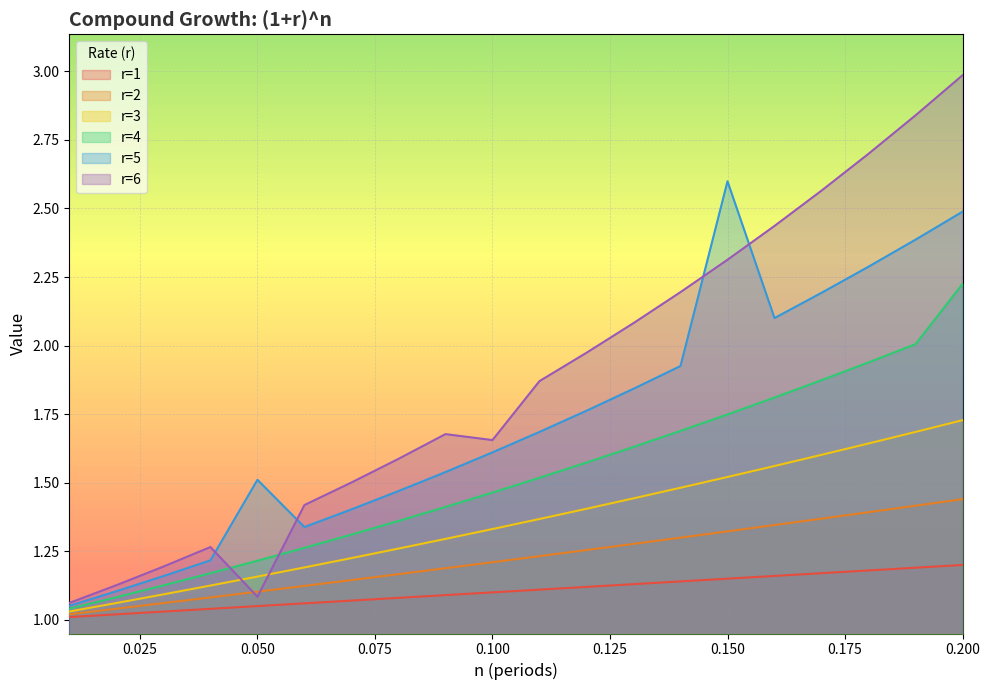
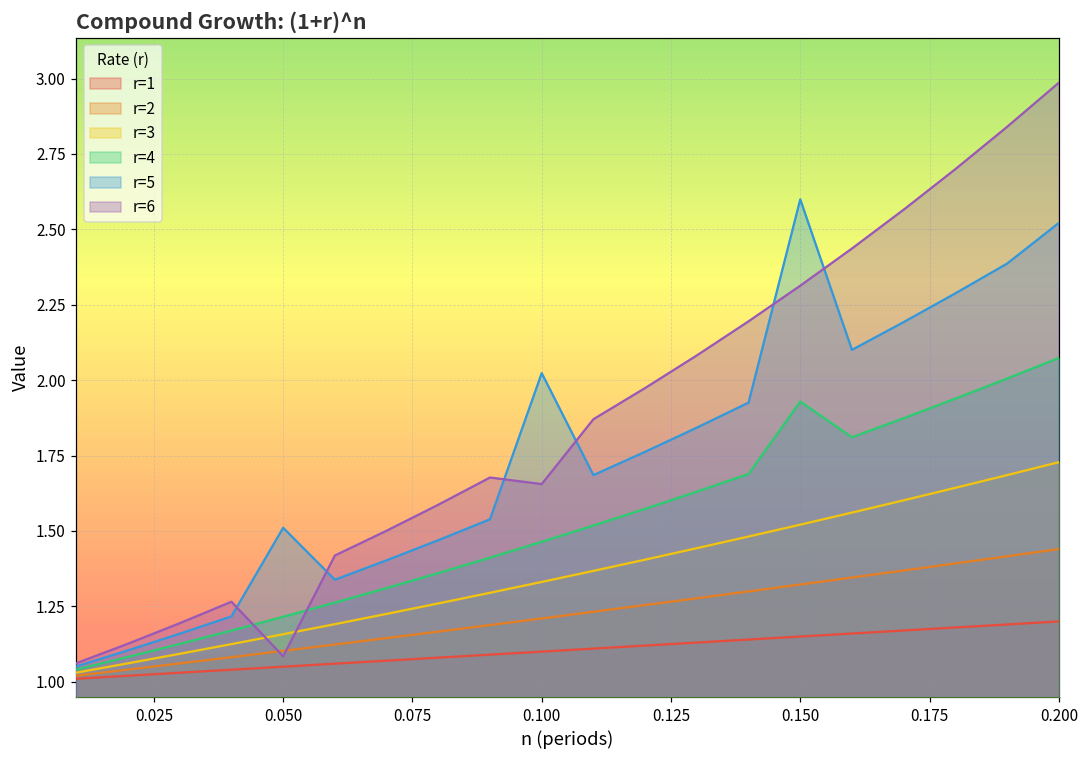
  {
    "r=4": {
      "0.050": 1.22,
      "0.100": 1.46,
-     "0.150": 1.75,
-     "0.200": 2.22
+     "0.150": 1.93,
+     "0.200": 2.07
    },
    "r=5": {
      "0.050": 1.51,
-     "0.100": 1.61,
+     "0.100": 2.02,
      "0.150": 2.60,
-     "0.200": 2.49
+     "0.200": 2.52
    },
    "r=6": {
      "0.050": 1.08,
      "0.100": 1.66,
      "0.150": 2.31,
      "0.200": 2.99
    }
  }
